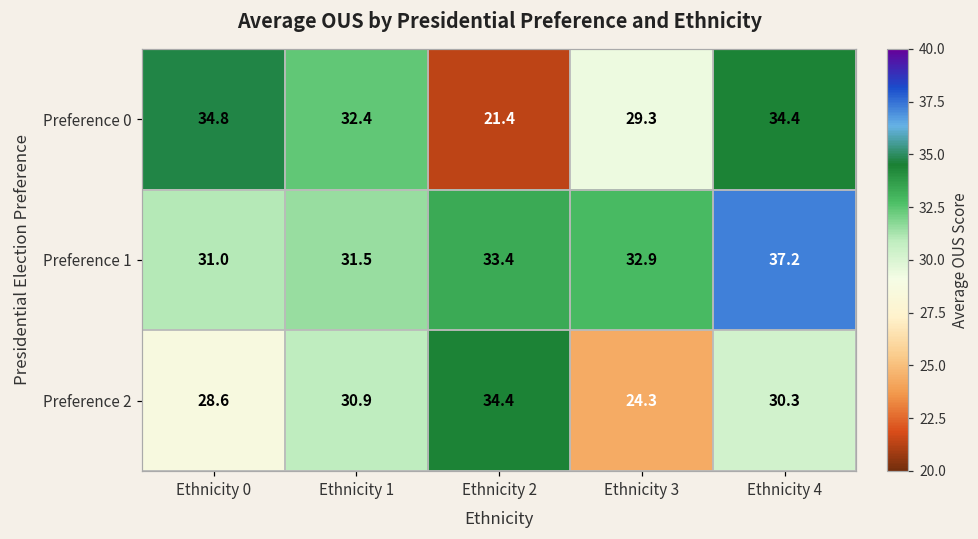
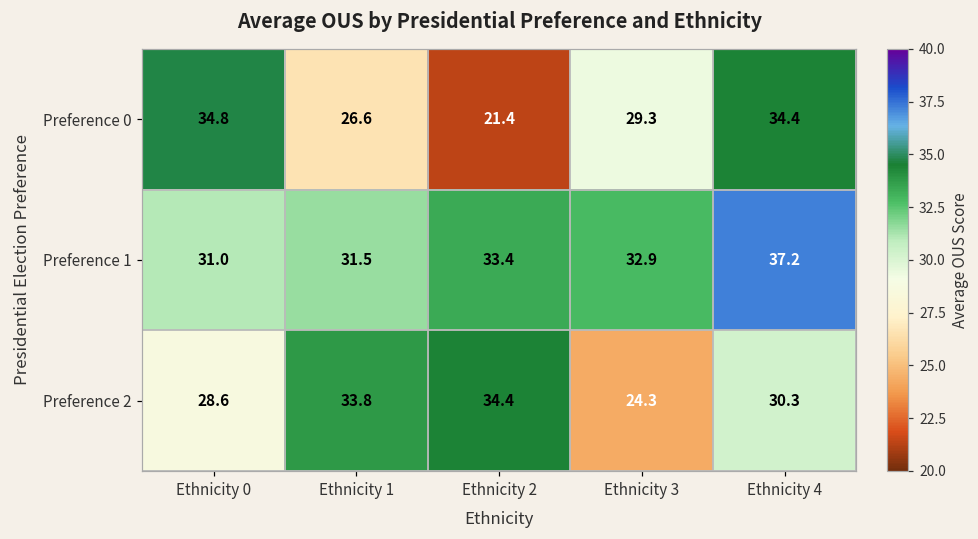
  {
    "Preference 0": {
      "Ethnicity 0": 34.8,
-     "Ethnicity 1": 32.4,
+     "Ethnicity 1": 26.6,
      "Ethnicity 2": 21.4,
      "Ethnicity 3": 29.3,
      "Ethnicity 4": 34.4
    },
    "Preference 1": {
      "Ethnicity 0": 31.0,
      "Ethnicity 1": 31.5,
      "Ethnicity 2": 33.4,
      "Ethnicity 3": 32.9,
      "Ethnicity 4": 37.2
    },
    "Preference 2": {
      "Ethnicity 0": 28.6,
-     "Ethnicity 1": 30.9,
+     "Ethnicity 1": 33.8,
      "Ethnicity 2": 34.4,
      "Ethnicity 3": 24.3,
      "Ethnicity 4": 30.3
    }
  }
